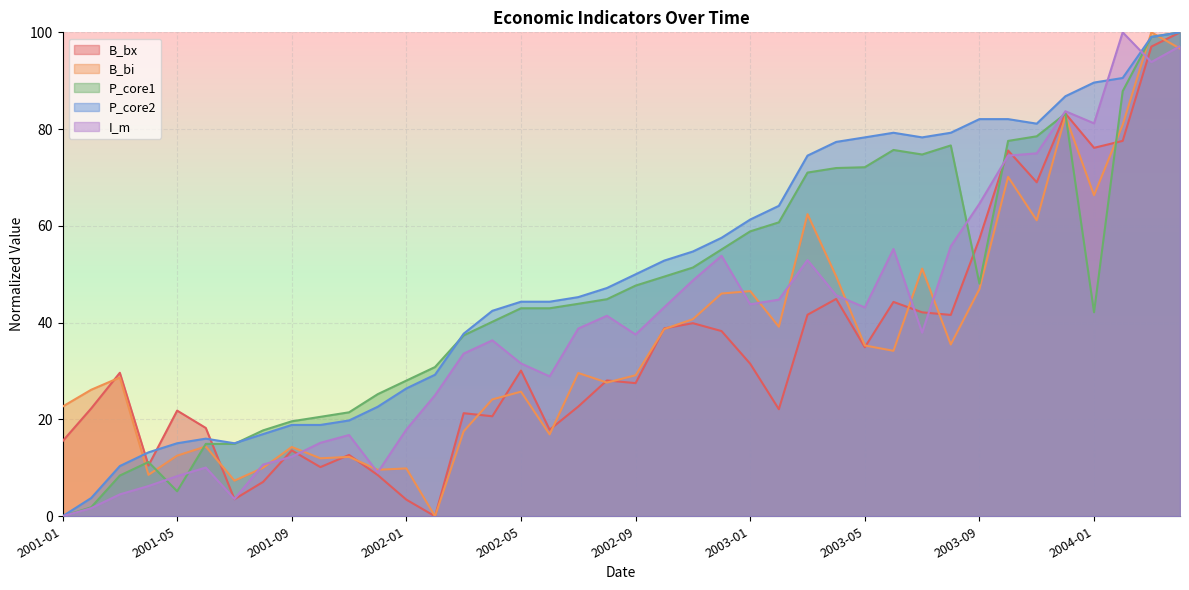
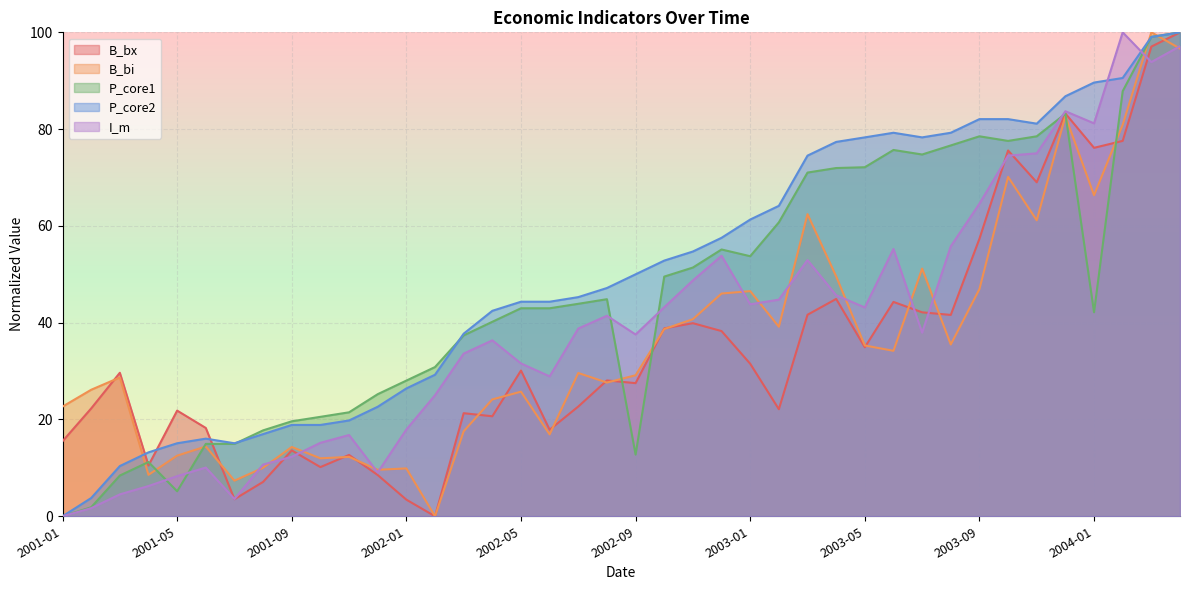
  {
    "P_core1": {
      "2001-05": 5,
      "2001-09": 20,
      "2002-01": 28,
      "2002-05": 43,
-     "2002-09": 48,
-     "2003-01": 59,
+     "2002-09": 13,
+     "2003-01": 54,
      "2003-05": 72,
-     "2003-09": 48,
+     "2003-09": 79,
      "2004-01": 42
    }
  }
